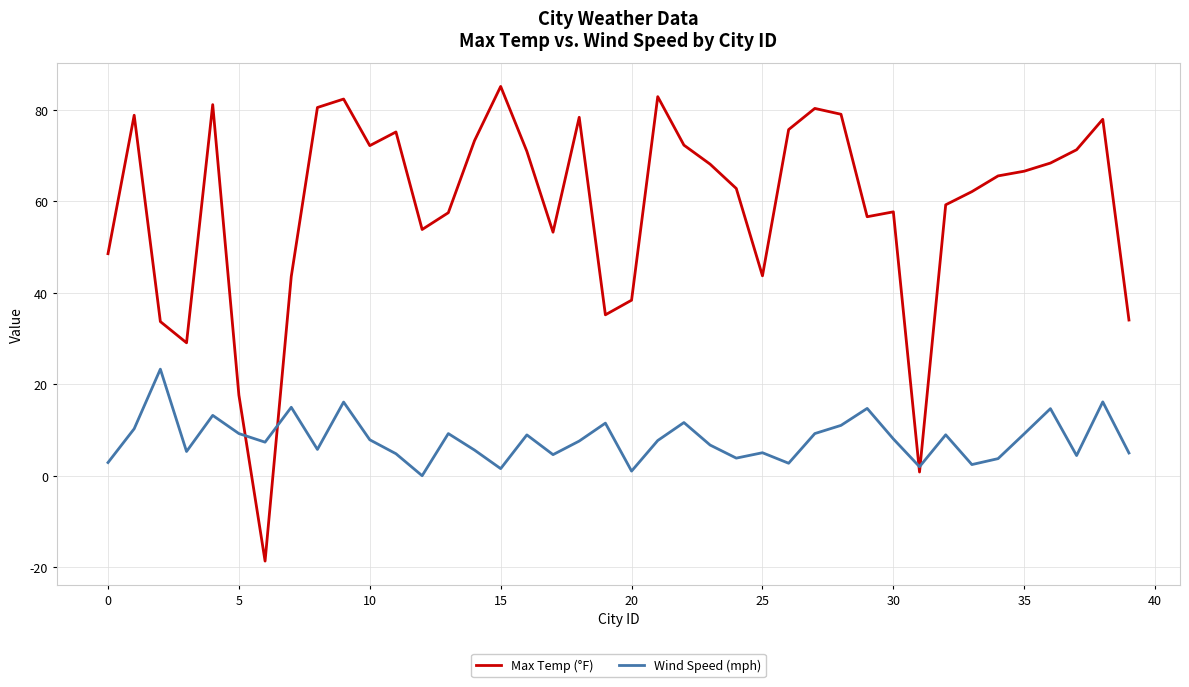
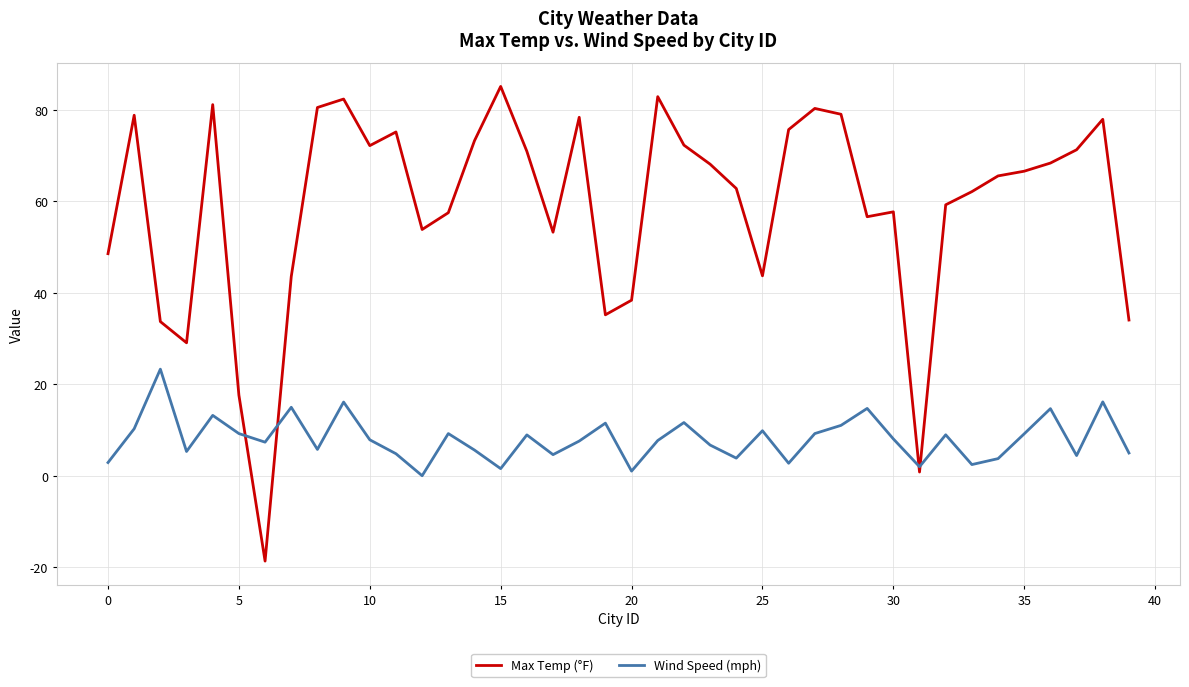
  {
    "Max Temp (°F)": {
      "0": 49,
      "5": 18,
      "10": 72,
      "15": 85,
      "20": 38,
      "25": 44,
      "30": 58,
      "35": 67
    },
    "Wind Speed (mph)": {
      "0": 3,
      "5": 9,
      "10": 8,
      "15": 2,
      "20": 1,
-     "25": 5,
+     "25": 10,
      "30": 8,
      "35": 9
    }
  }
